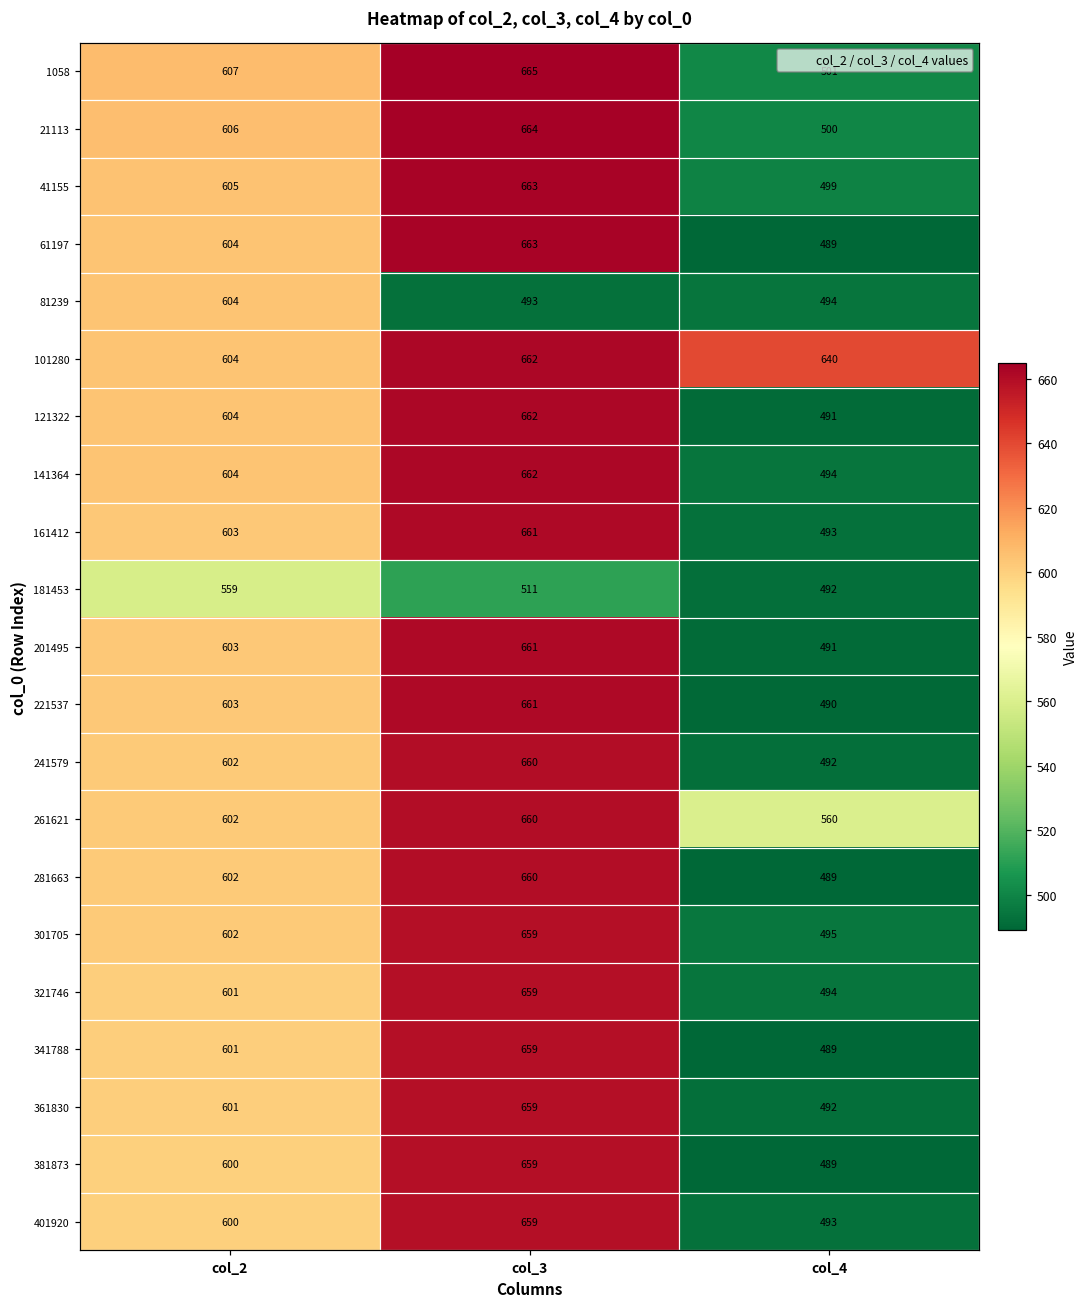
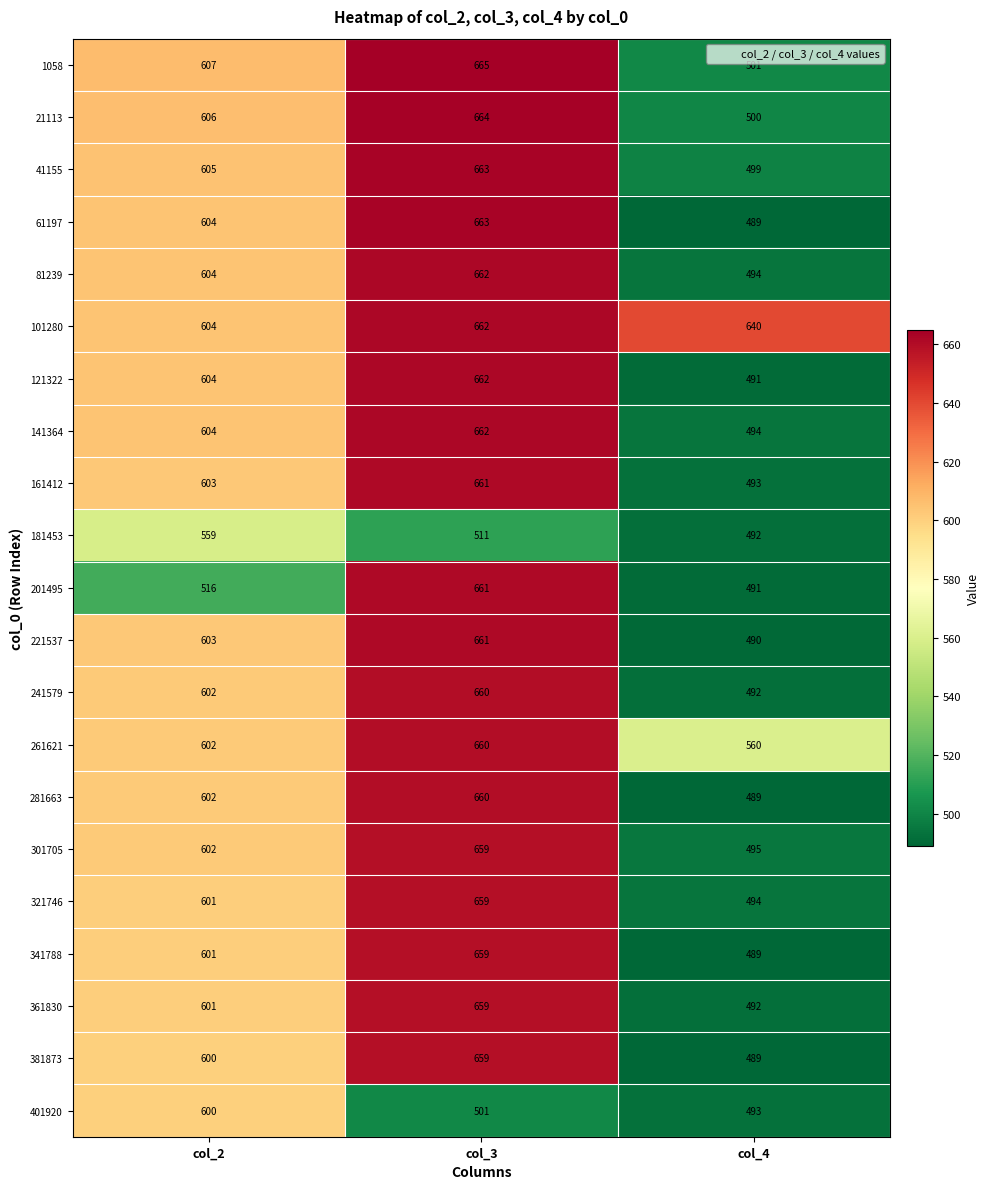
  {
    "1058": {
      "col_2": 607,
      "col_3": 665
    },
    "21113": {
      "col_2": 606,
      "col_3": 664,
      "col_4": 500
    },
    "41155": {
      "col_2": 605,
      "col_3": 663,
      "col_4": 499
    },
    "61197": {
      "col_2": 604,
      "col_3": 663,
      "col_4": 489
    },
    "81239": {
      "col_2": 604,
-     "col_3": 493,
+     "col_3": 662,
      "col_4": 494
    },
    "101280": {
      "col_2": 604,
      "col_3": 662,
      "col_4": 640
    },
    "121322": {
      "col_2": 604,
      "col_3": 662,
      "col_4": 491
    },
    "141364": {
      "col_2": 604,
      "col_3": 662,
      "col_4": 494
    },
    "161412": {
      "col_2": 603,
      "col_3": 661,
      "col_4": 493
    },
    "181453": {
      "col_2": 559,
      "col_3": 511,
      "col_4": 492
    },
    "201495": {
-     "col_2": 603,
+     "col_2": 516,
      "col_3": 661,
      "col_4": 491
    },
    "221537": {
      "col_2": 603,
      "col_3": 661,
      "col_4": 490
    },
    "241579": {
      "col_2": 602,
      "col_3": 660,
      "col_4": 492
    },
    "261621": {
      "col_2": 602,
      "col_3": 660,
      "col_4": 560
    },
    "281663": {
      "col_2": 602,
      "col_3": 660,
      "col_4": 489
    },
    "301705": {
      "col_2": 602,
      "col_3": 659,
      "col_4": 495
    },
    "321746": {
      "col_2": 601,
      "col_3": 659,
      "col_4": 494
    },
    "341788": {
      "col_2": 601,
      "col_3": 659,
      "col_4": 489
    },
    "361830": {
      "col_2": 601,
      "col_3": 659,
      "col_4": 492
    },
    "381873": {
      "col_2": 600,
      "col_3": 659,
      "col_4": 489
    },
    "401920": {
      "col_2": 600,
-     "col_3": 659,
+     "col_3": 501,
      "col_4": 493
    }
  }
